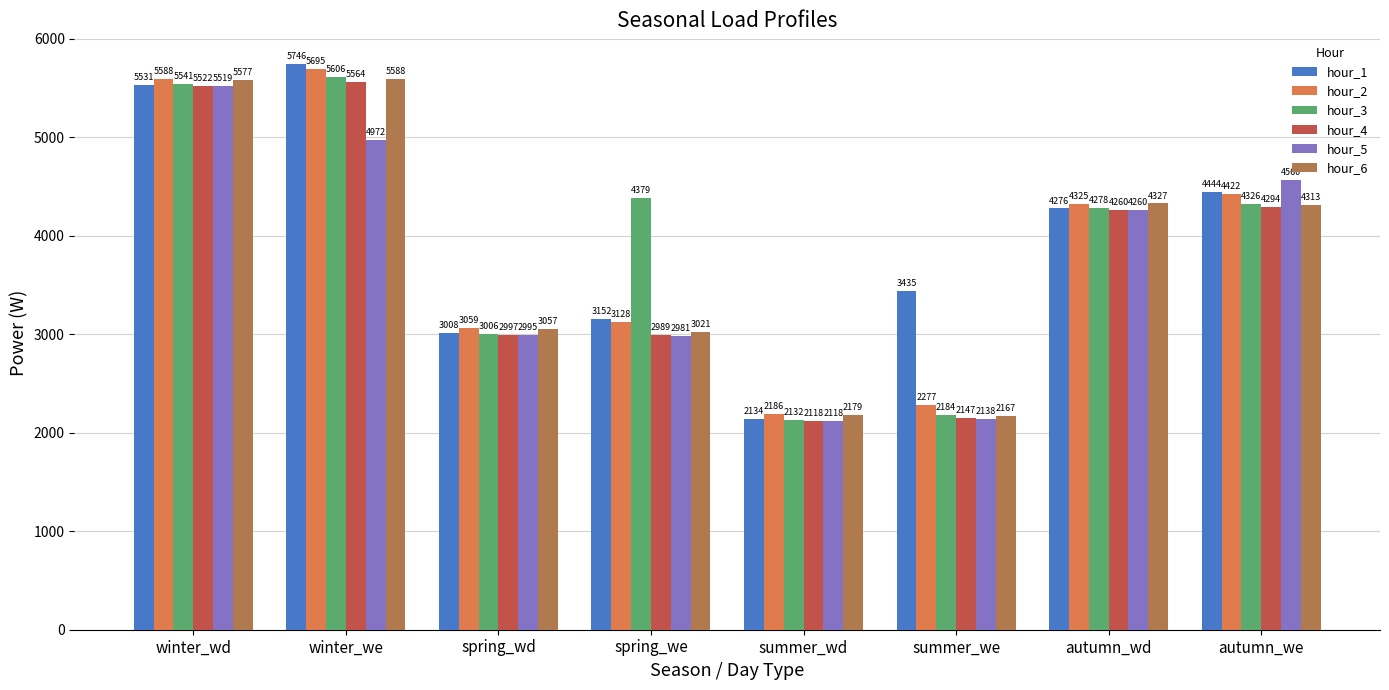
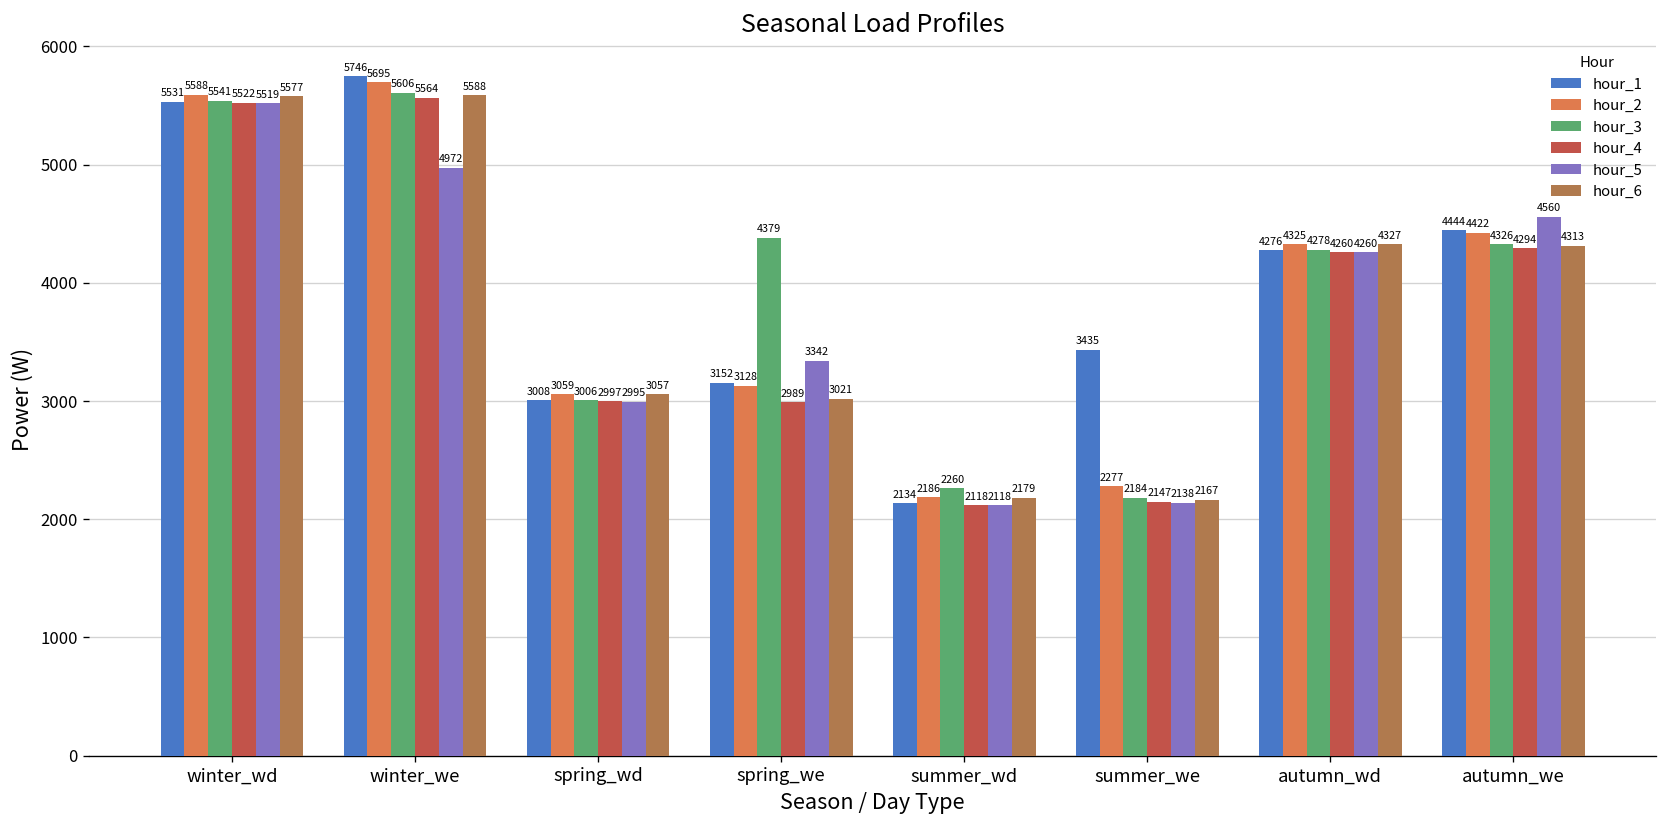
  {
    "hour_1": {
      "winter_wd": 5531,
      "winter_we": 5746,
      "spring_wd": 3008,
      "spring_we": 3152,
      "summer_wd": 2134,
      "summer_we": 3435,
      "autumn_wd": 4276,
      "autumn_we": 4444
    },
    "hour_3": {
      "winter_wd": 5541,
      "winter_we": 5606,
      "spring_wd": 3006,
      "spring_we": 4379,
-     "summer_wd": 2132,
+     "summer_wd": 2260,
      "summer_we": 2184,
      "autumn_wd": 4278,
      "autumn_we": 4326
    },
    "hour_5": {
      "winter_wd": 5519,
      "winter_we": 4972,
      "spring_wd": 2995,
-     "spring_we": 2981,
+     "spring_we": 3342,
      "summer_wd": 2118,
      "summer_we": 2138,
      "autumn_wd": 4260,
      "autumn_we": 4560
    }
  }
